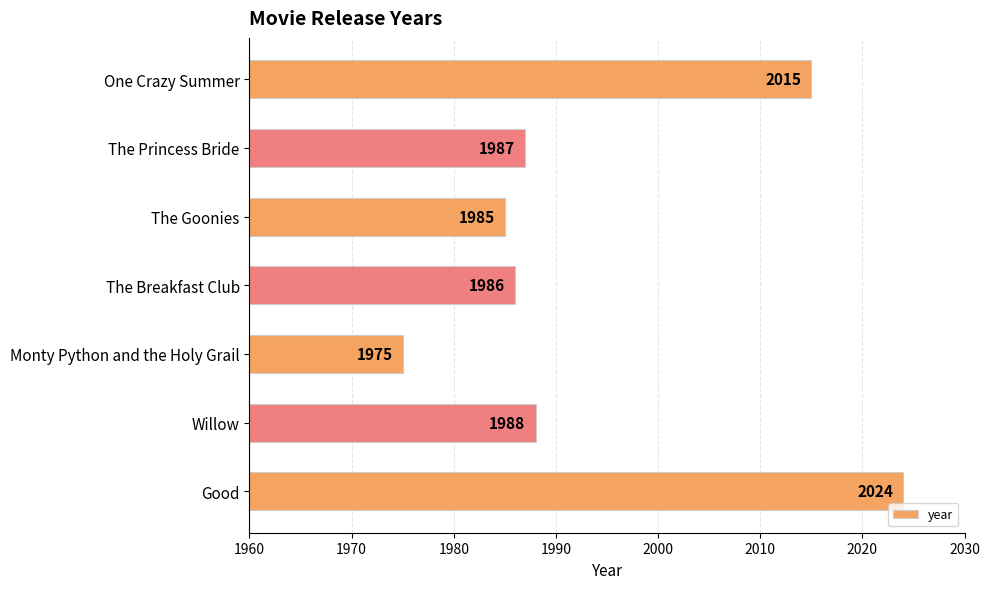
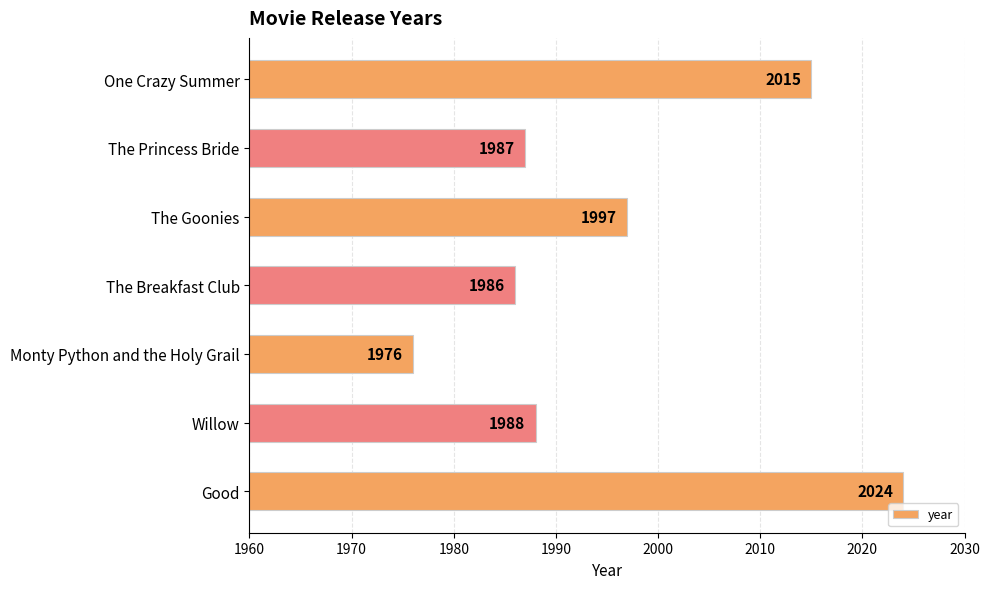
  {
    "One Crazy Summer": 2015,
    "The Princess Bride": 1987,
-   "The Goonies": 1985,
+   "The Goonies": 1997,
    "The Breakfast Club": 1986,
-   "Monty Python and the Holy Grail": 1975,
+   "Monty Python and the Holy Grail": 1976,
    "Willow": 1988,
    "Good": 2024
  }
